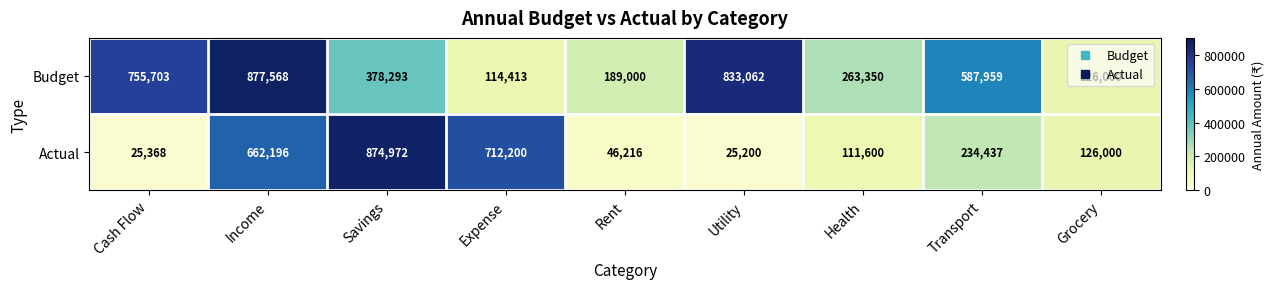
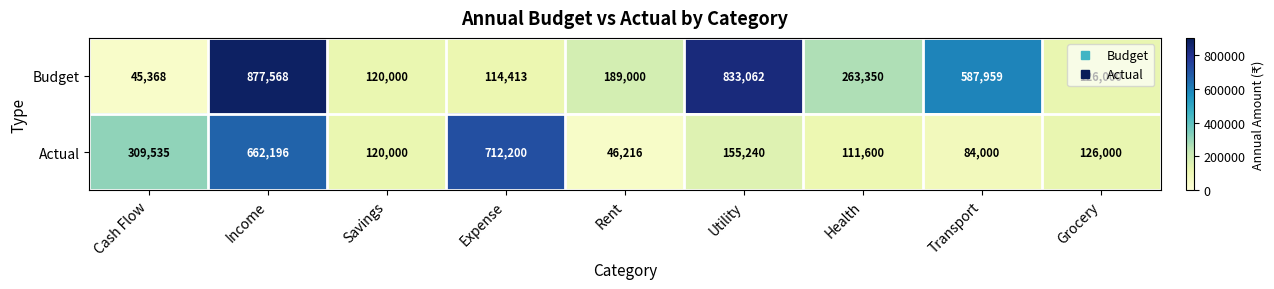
  {
    "Budget": {
-     "Cash Flow": "755,703",
+     "Cash Flow": "45,368",
      "Income": "877,568",
-     "Savings": "378,293",
+     "Savings": "120,000",
      "Expense": "114,413",
      "Rent": "189,000",
      "Utility": "833,062",
      "Health": "263,350",
      "Transport": "587,959"
    },
    "Actual": {
-     "Cash Flow": "25,368",
+     "Cash Flow": "309,535",
      "Income": "662,196",
-     "Savings": "874,972",
+     "Savings": "120,000",
      "Expense": "712,200",
      "Rent": "46,216",
-     "Utility": "25,200",
+     "Utility": "155,240",
      "Health": "111,600",
-     "Transport": "234,437",
+     "Transport": "84,000",
      "Grocery": "126,000"
    }
  }
